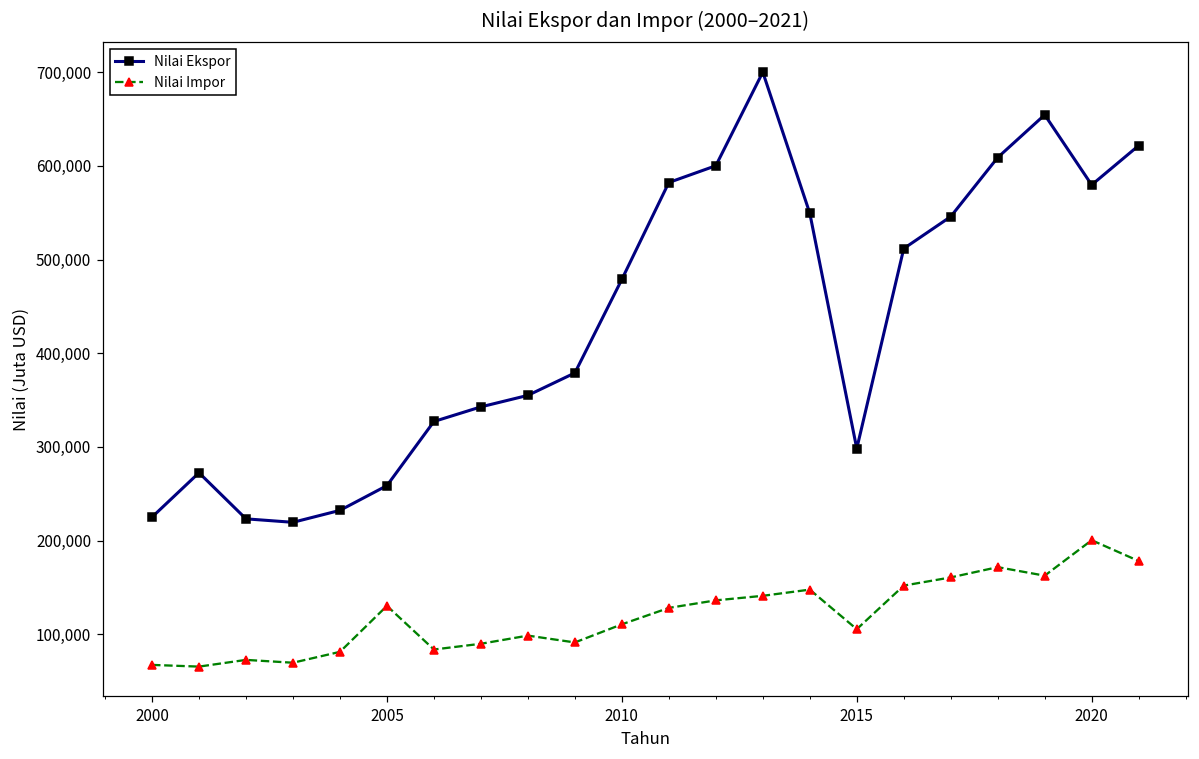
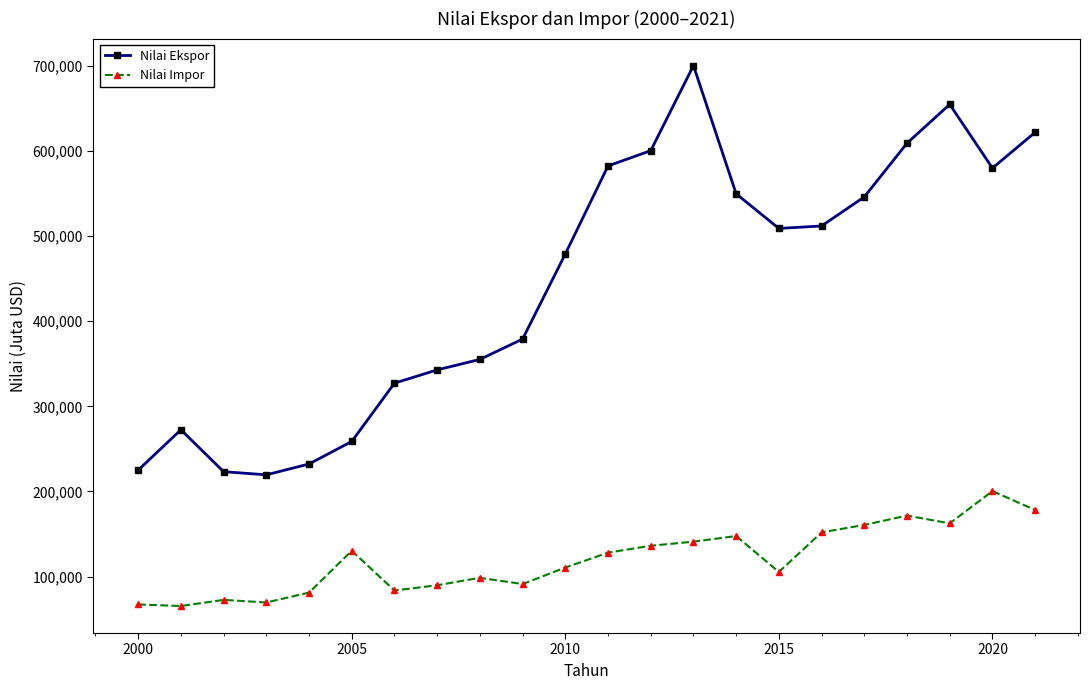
  {
    "Nilai Ekspor": {
      "2000": "230,000",
      "2005": "260,000",
      "2010": "480,000",
-     "2015": "300,000",
+     "2015": "510,000",
      "2020": "580,000"
    },
    "Nilai Impor": {
      "2000": "70,000",
      "2005": "130,000",
      "2010": "110,000",
      "2015": "110,000",
      "2020": "200,000"
    }
  }
